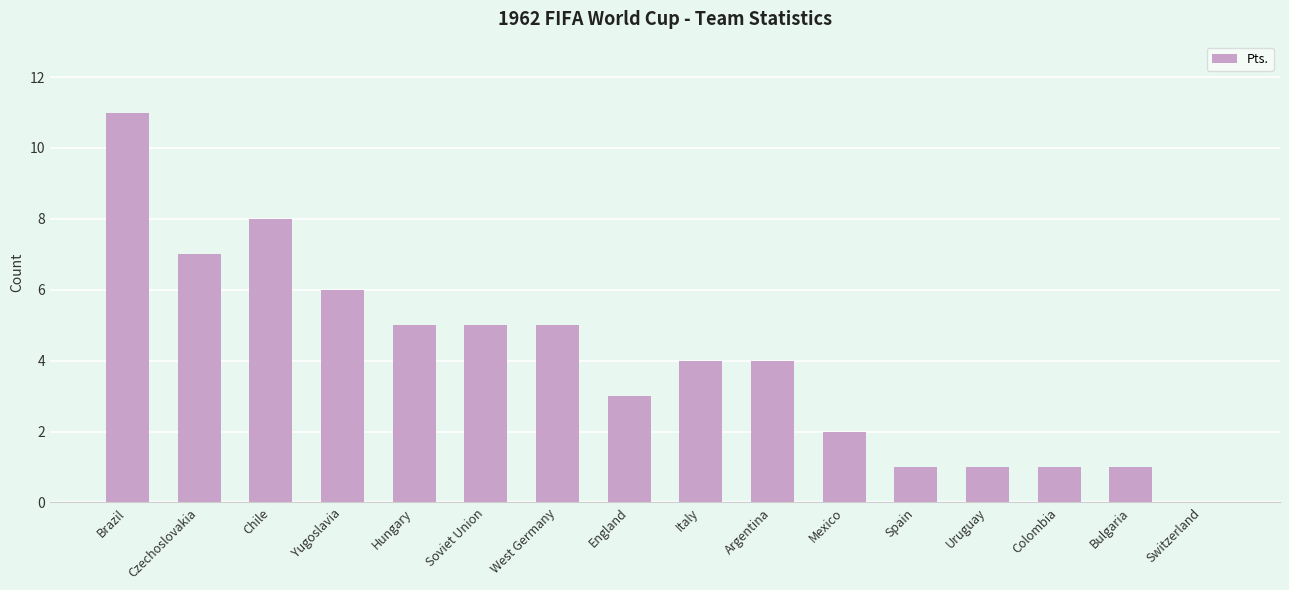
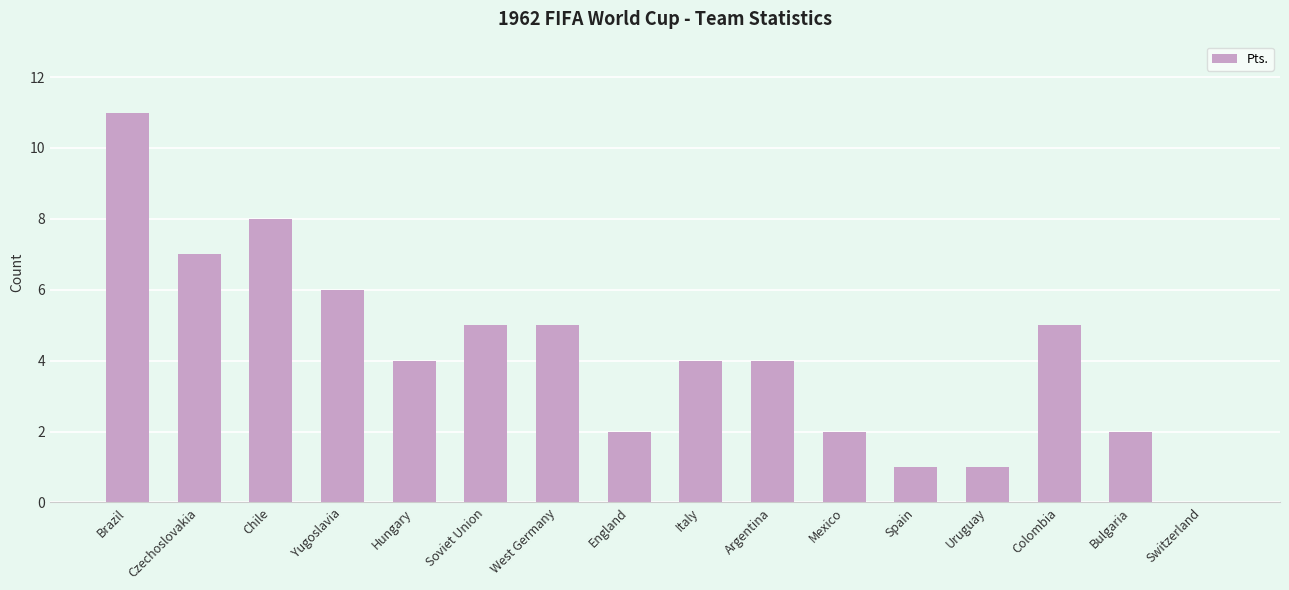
  {
    "Brazil": 11,
    "Czechoslovakia": 7,
    "Chile": 8,
    "Yugoslavia": 6,
-   "Hungary": 5,
+   "Hungary": 4,
    "Soviet Union": 5,
    "West Germany": 5,
-   "England": 3,
+   "England": 2,
    "Italy": 4,
    "Argentina": 4,
    "Mexico": 2,
    "Spain": 1,
    "Uruguay": 1,
-   "Colombia": 1,
-   "Bulgaria": 1,
+   "Colombia": 5,
+   "Bulgaria": 2,
    "Switzerland": 0
  }
